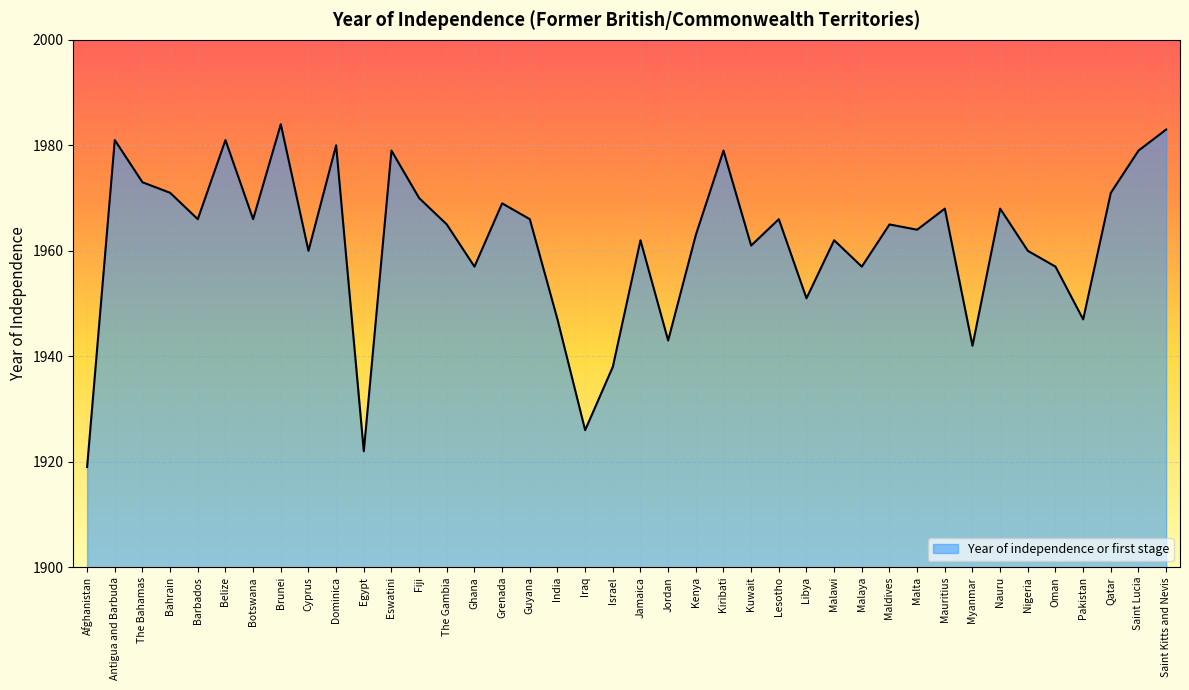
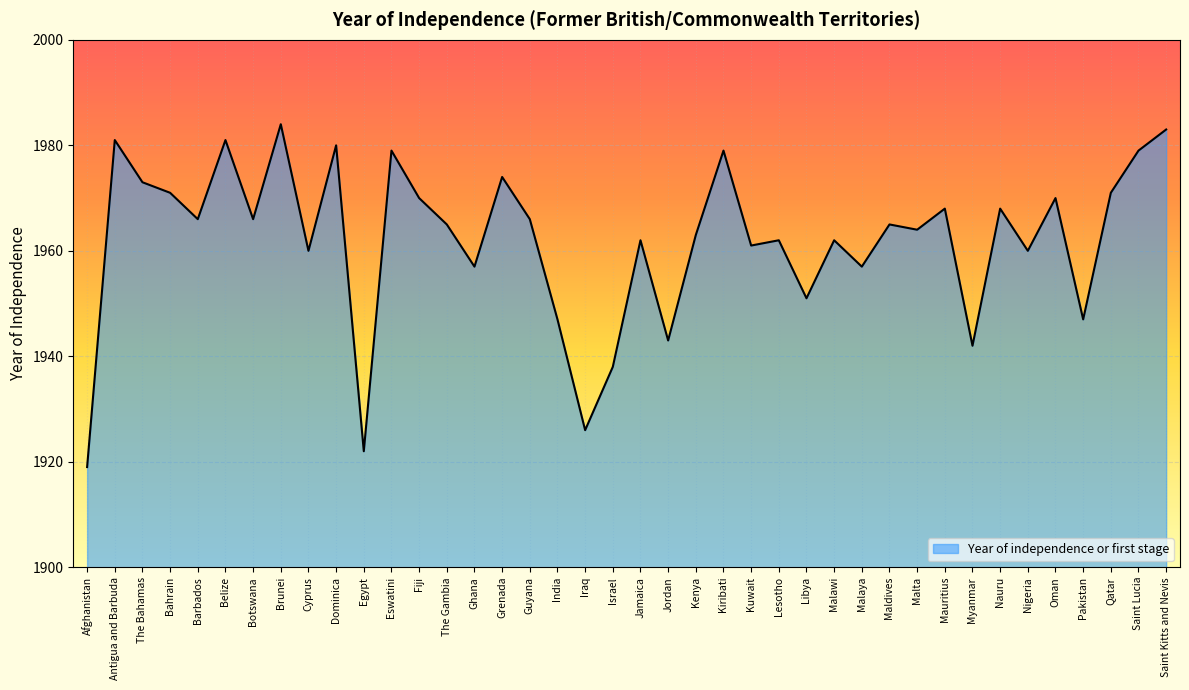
  {
    "Afghanistan": 1919,
    "Antigua and Barbuda": 1981,
    "The Bahamas": 1973,
    "Bahrain": 1971,
    "Barbados": 1966,
    "Belize": 1981,
    "Botswana": 1966,
    "Brunei": 1984,
    "Cyprus": 1960,
    "Dominica": 1980,
    "Egypt": 1922,
    "Eswatini": 1979,
    "Fiji": 1970,
    "The Gambia": 1965,
    "Ghana": 1957,
-   "Grenada": 1969,
+   "Grenada": 1974,
    "Guyana": 1966,
    "India": 1947,
    "Iraq": 1926,
    "Israel": 1938,
    "Jamaica": 1962,
    "Jordan": 1943,
    "Kenya": 1963,
    "Kiribati": 1979,
    "Kuwait": 1961,
-   "Lesotho": 1966,
+   "Lesotho": 1962,
    "Libya": 1951,
    "Malawi": 1962,
    "Malaya": 1957,
    "Maldives": 1965,
    "Malta": 1964,
    "Mauritius": 1968,
    "Myanmar": 1942,
    "Nauru": 1968,
    "Nigeria": 1960,
-   "Oman": 1957,
+   "Oman": 1970,
    "Pakistan": 1947,
    "Qatar": 1971,
    "Saint Lucia": 1979,
    "Saint Kitts and Nevis": 1983
  }
